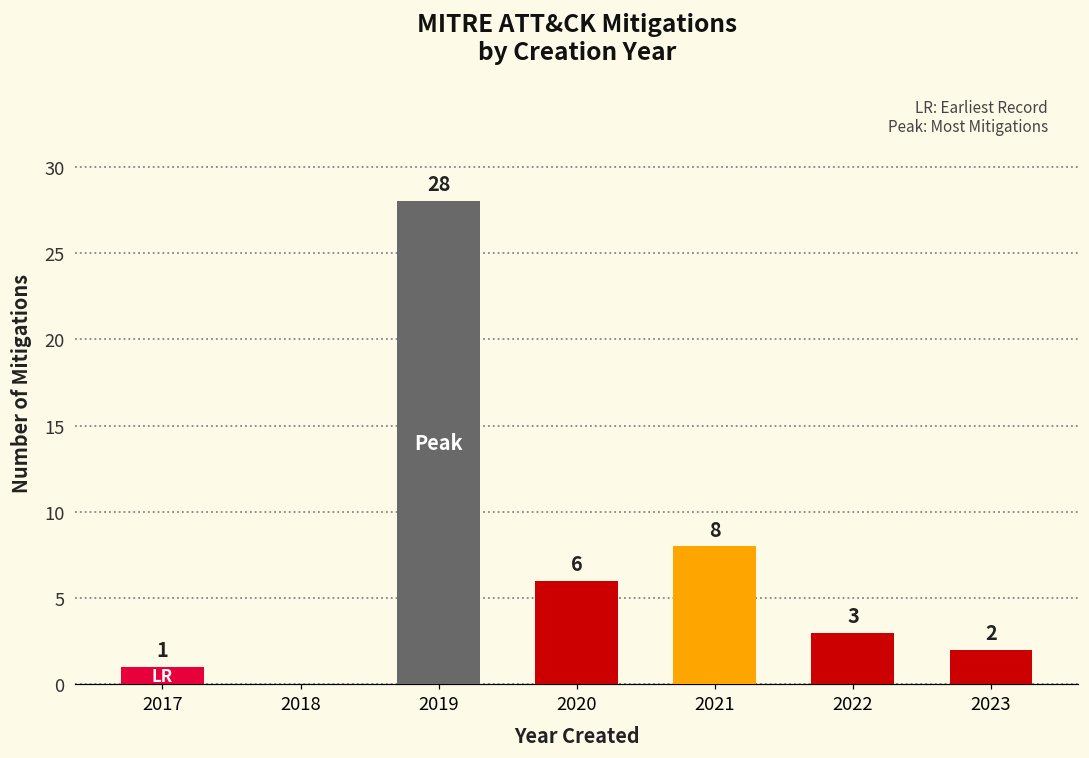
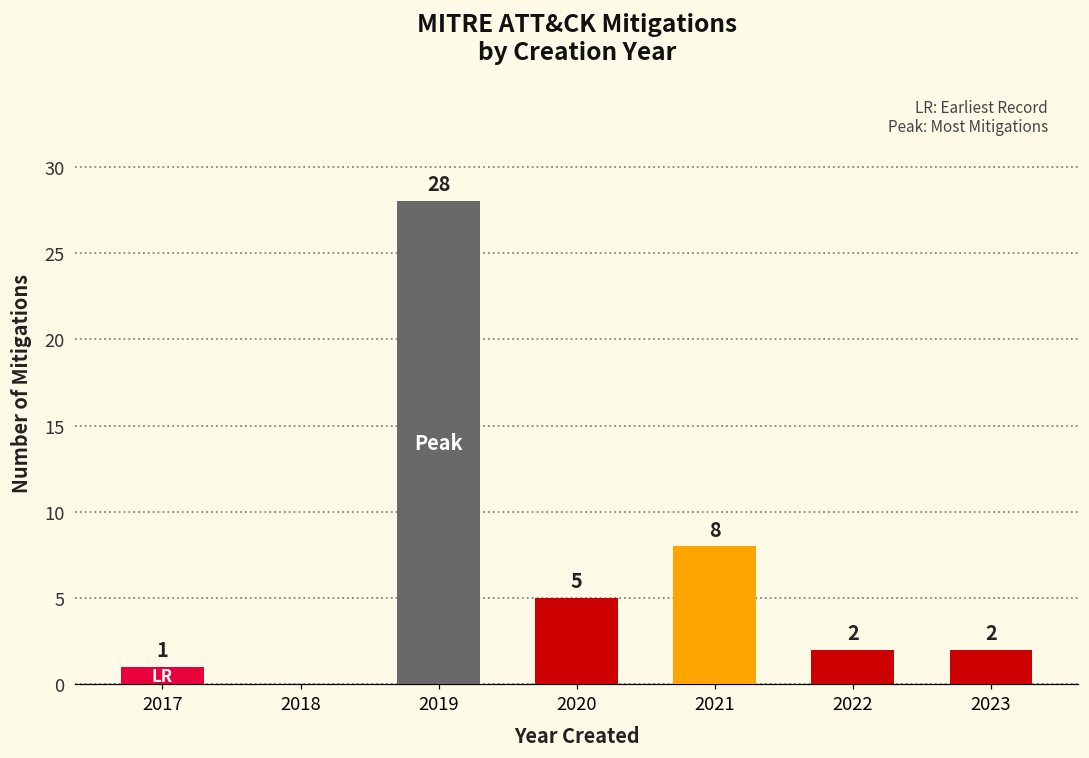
  {
    "2017": 1,
    "2019": 28,
-   "2020": 6,
+   "2020": 5,
    "2021": 8,
-   "2022": 3,
+   "2022": 2,
    "2023": 2
  }
